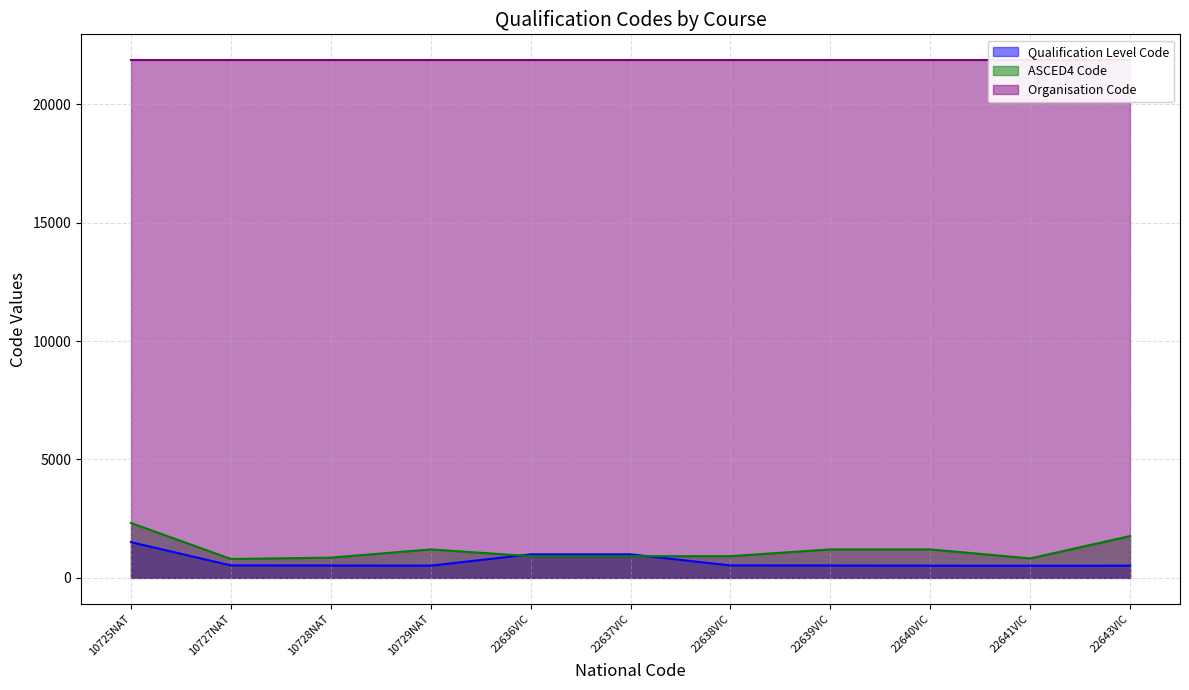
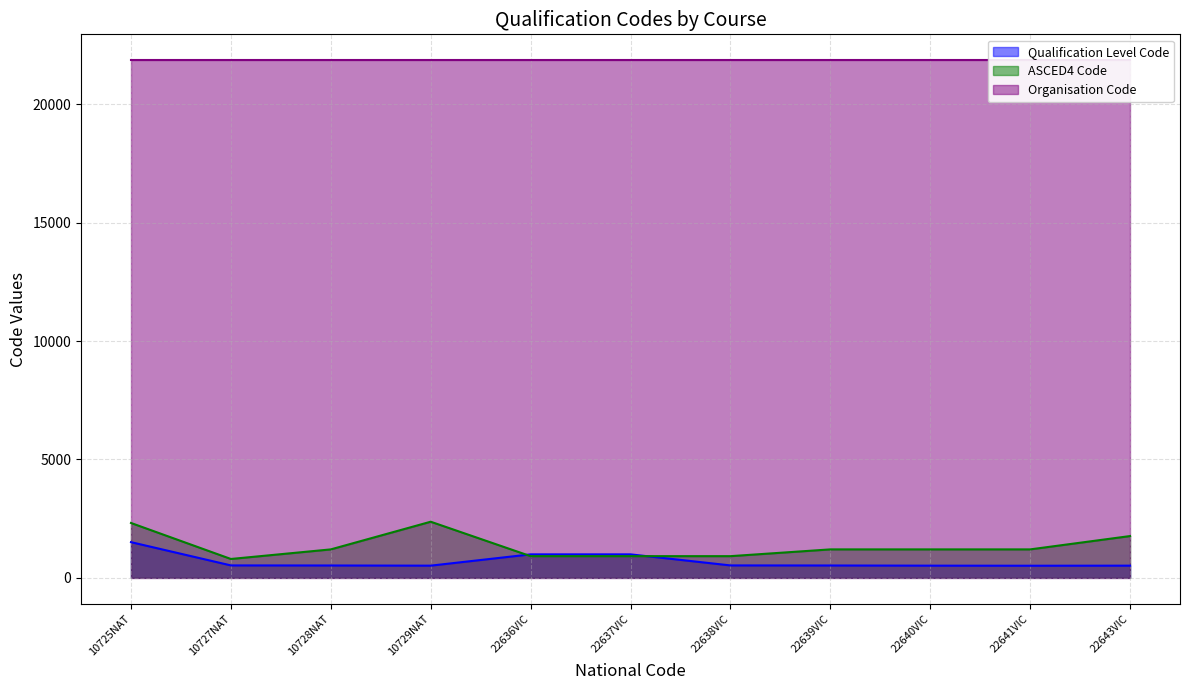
  {
    "Qualification Level Code": {
      "10725NAT": 1500,
      "10727NAT": 500,
      "10728NAT": 500,
      "10729NAT": 500,
      "22638VIC": 500,
      "22639VIC": 500,
      "22640VIC": 500,
      "22641VIC": 500,
      "22643VIC": 500
    },
    "ASCED4 Code": {
      "10725NAT": 2300,
      "10727NAT": 800,
-     "10728NAT": 900,
-     "10729NAT": 1200,
+     "10728NAT": 1200,
+     "10729NAT": 2400,
      "22638VIC": 900,
      "22639VIC": 1200,
      "22640VIC": 1200,
-     "22641VIC": 800,
+     "22641VIC": 1200,
      "22643VIC": 1800
    },
    "Organisation Code": {
      "10725NAT": 21900,
      "10727NAT": 21900,
      "10728NAT": 21900,
      "10729NAT": 21900,
      "22636VIC": 21900,
      "22637VIC": 21900,
      "22638VIC": 21900,
      "22639VIC": 21900,
      "22640VIC": 21900
    }
  }
